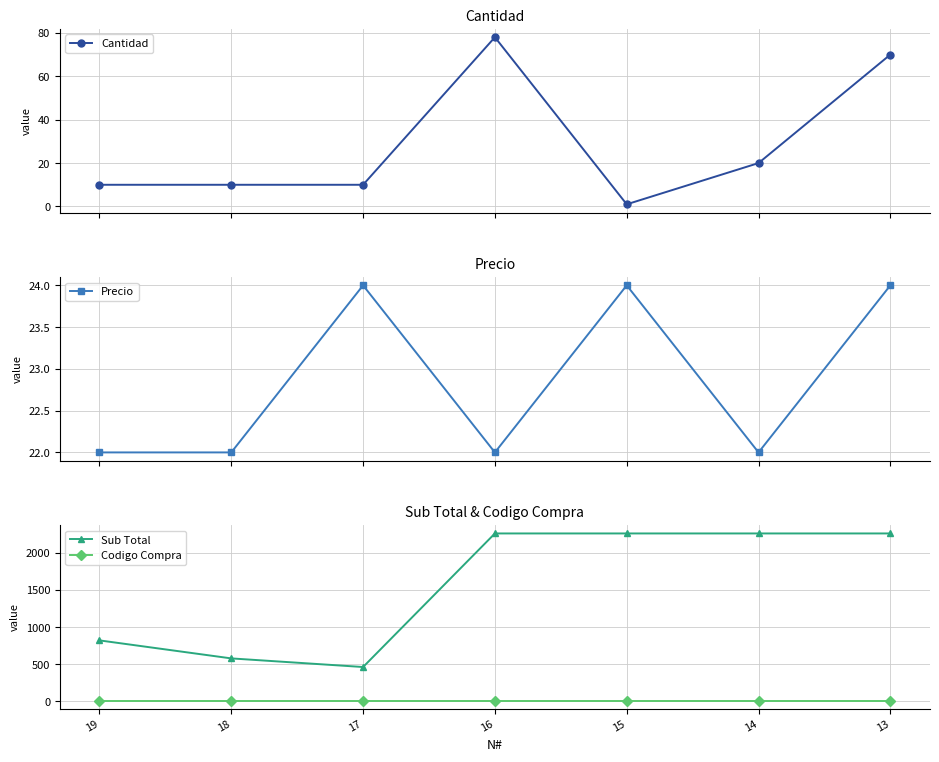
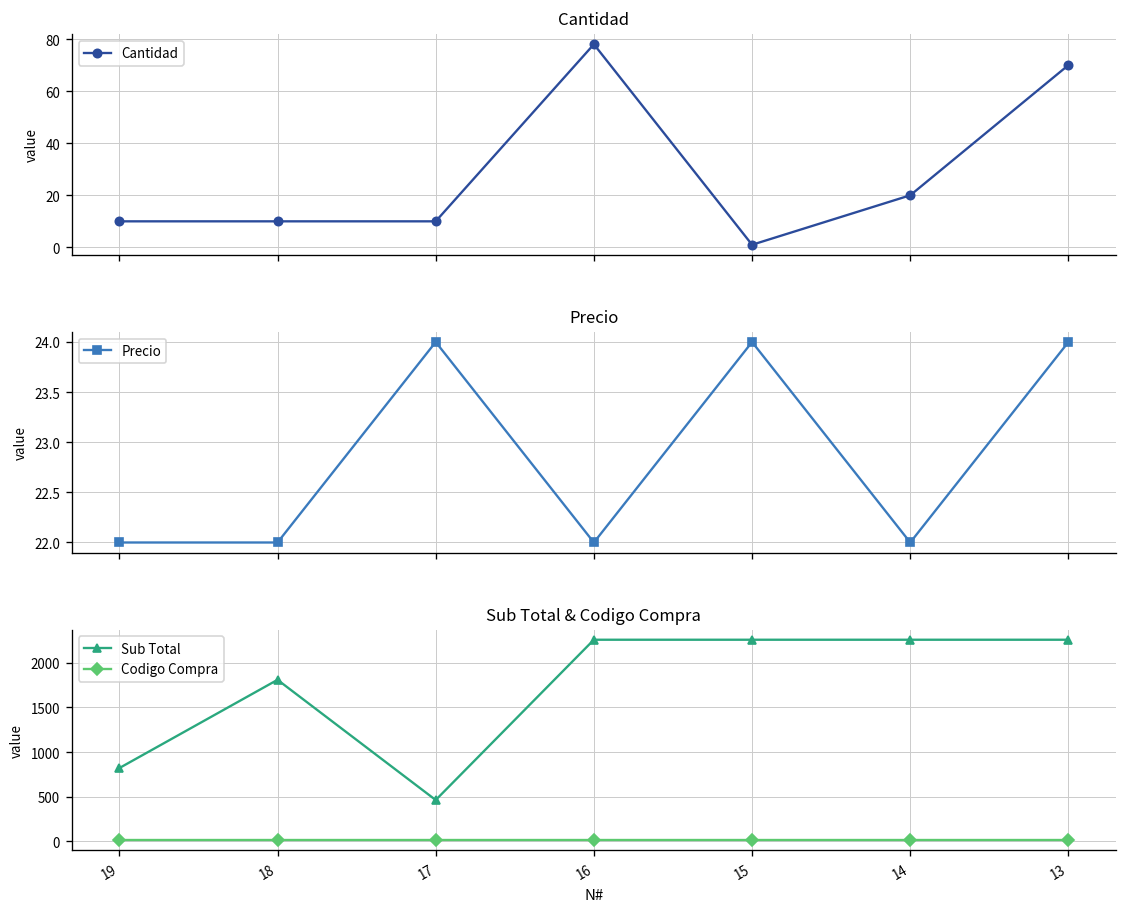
  {
    "Sub Total & Codigo Compra": {
      "Sub Total": {
        "19": 800,
-       "18": 600,
+       "18": 1800,
        "17": 500,
        "16": 2300,
        "15": 2300,
        "14": 2300,
        "13": 2300
      },
      "Codigo Compra": {
        "19": 0,
        "18": 0,
        "17": 0,
        "16": 0,
        "15": 0,
        "14": 0,
        "13": 0
      }
    }
  }
